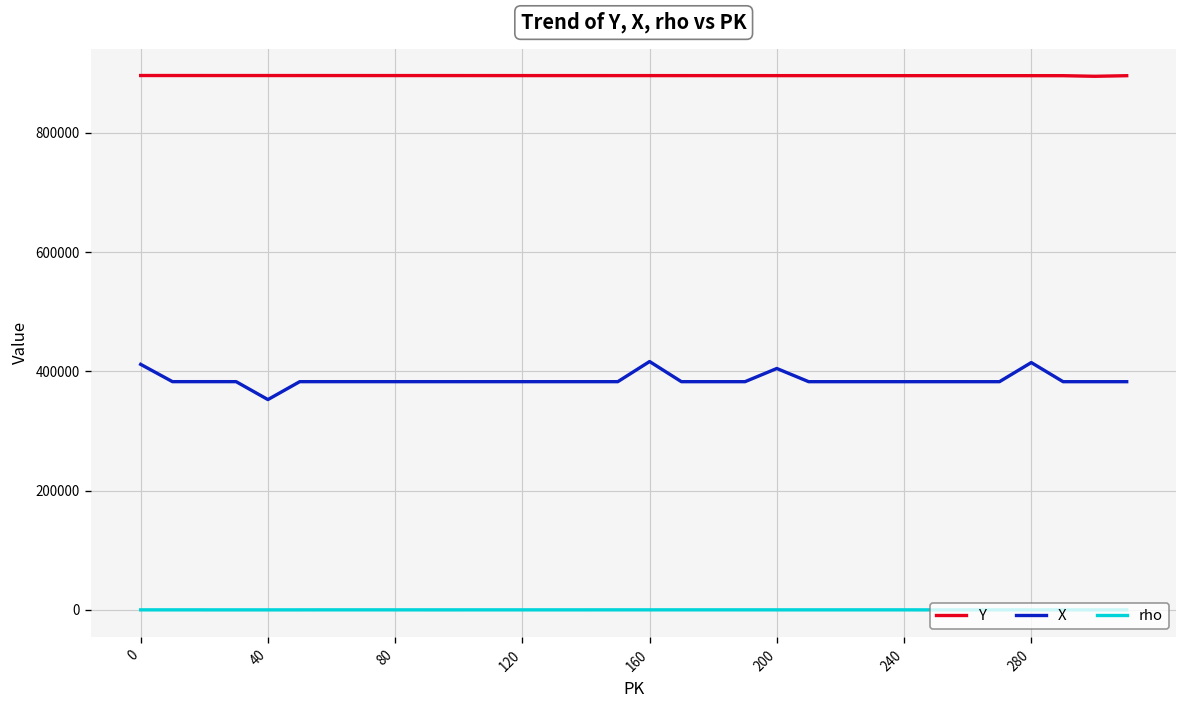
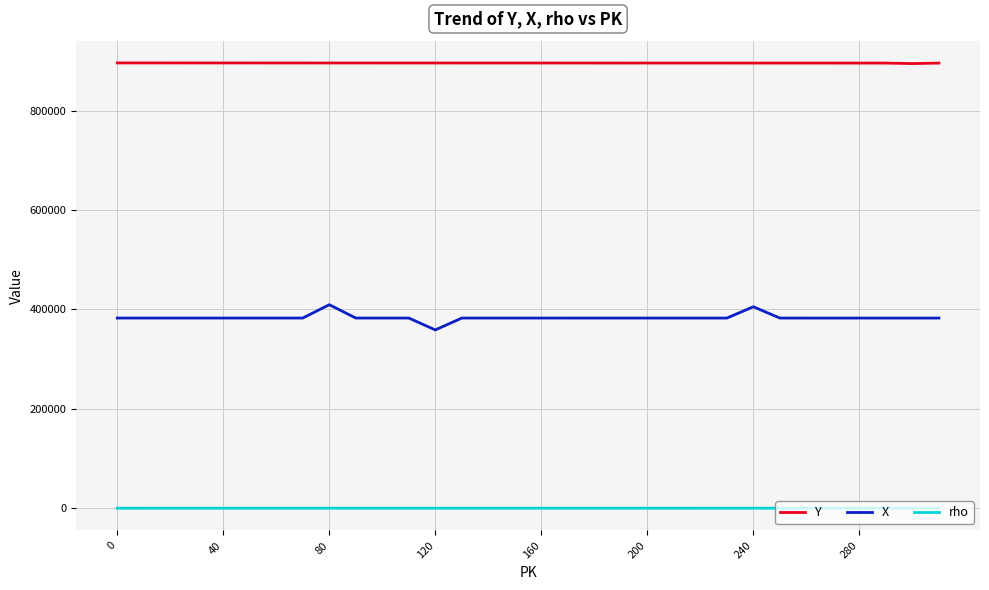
  {
    "Y": {
      "0": 900000,
      "40": 900000,
      "80": 900000,
      "120": 900000,
      "160": 900000,
      "200": 900000,
      "240": 900000,
      "280": 900000
    },
    "X": {
-     "0": 410000,
-     "40": 350000,
-     "80": 380000,
-     "120": 380000,
-     "160": 420000,
-     "200": 400000,
-     "240": 380000,
-     "280": 410000
+     "0": 380000,
+     "40": 380000,
+     "80": 410000,
+     "120": 360000,
+     "160": 380000,
+     "200": 380000,
+     "240": 410000,
+     "280": 380000
    },
    "rho": {
      "0": 0,
      "40": 0,
      "80": 0,
      "120": 0,
      "160": 0,
      "200": 0,
      "240": 0
    }
  }
